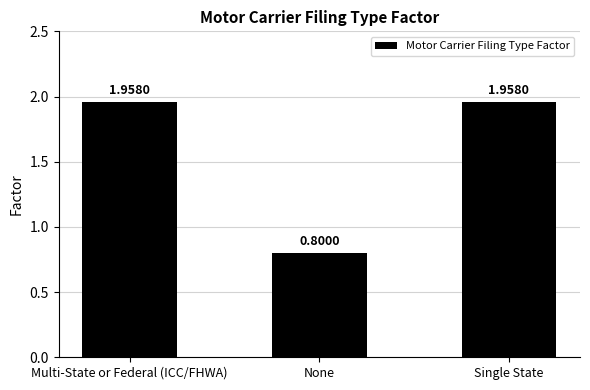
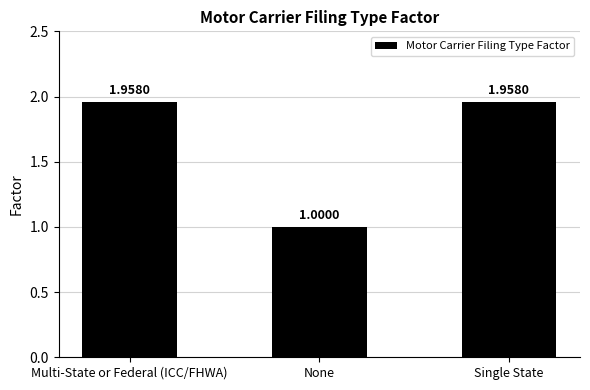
  {
    "Multi-State or Federal (ICC/FHWA)": 1.9580,
-   "None": 0.8000,
+   "None": 1.0000,
    "Single State": 1.9580
  }
